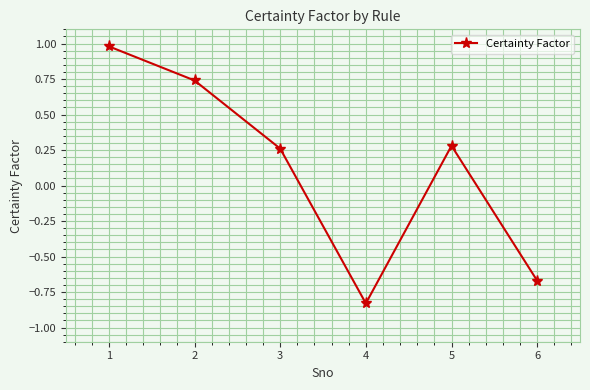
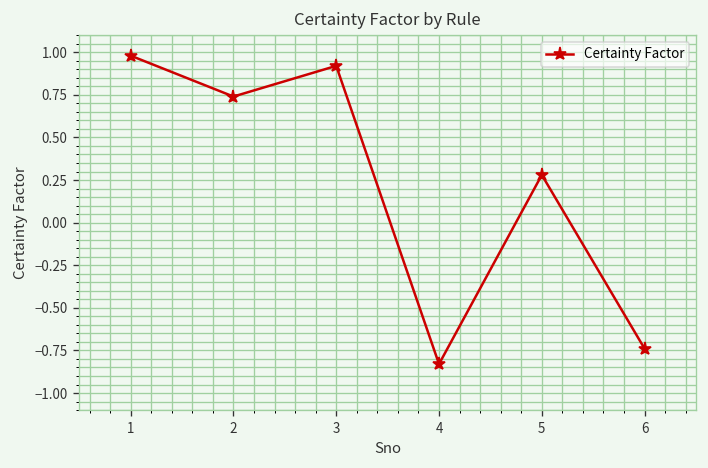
  {
    "1": 0.98,
    "2": 0.74,
-   "3": 0.26,
+   "3": 0.92,
    "4": -0.83,
    "5": 0.28,
-   "6": -0.67
+   "6": -0.74
  }
